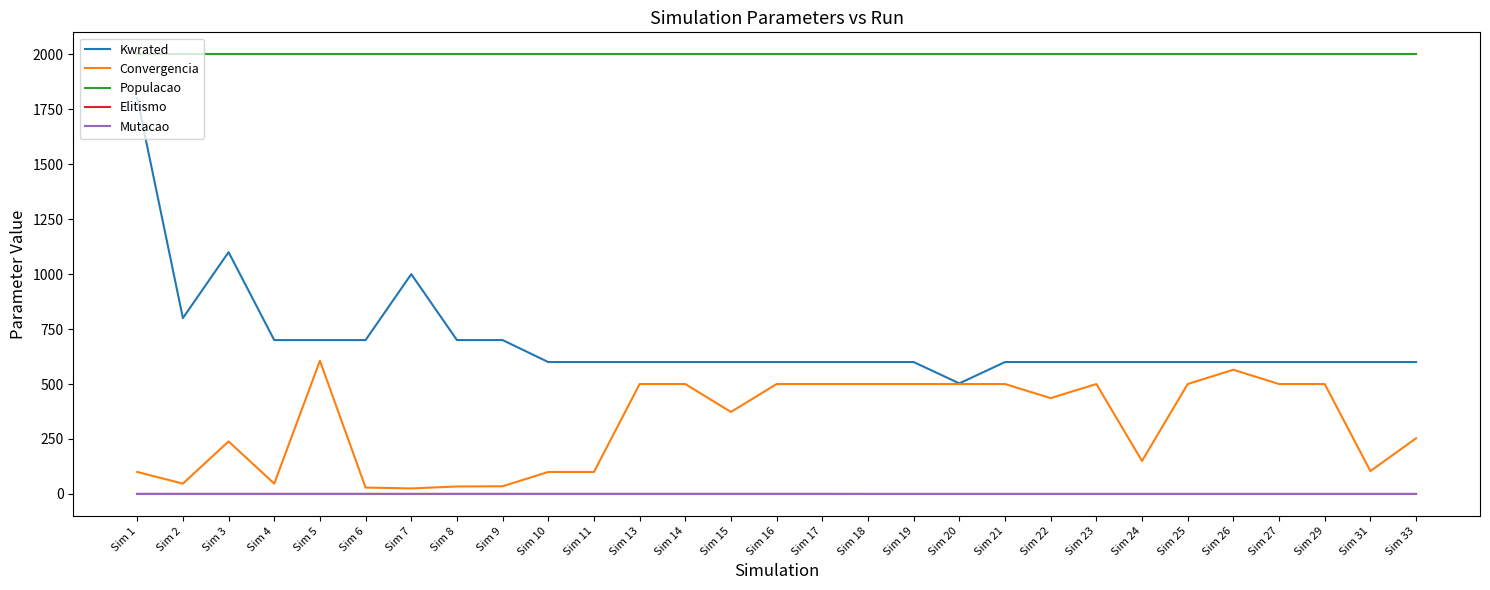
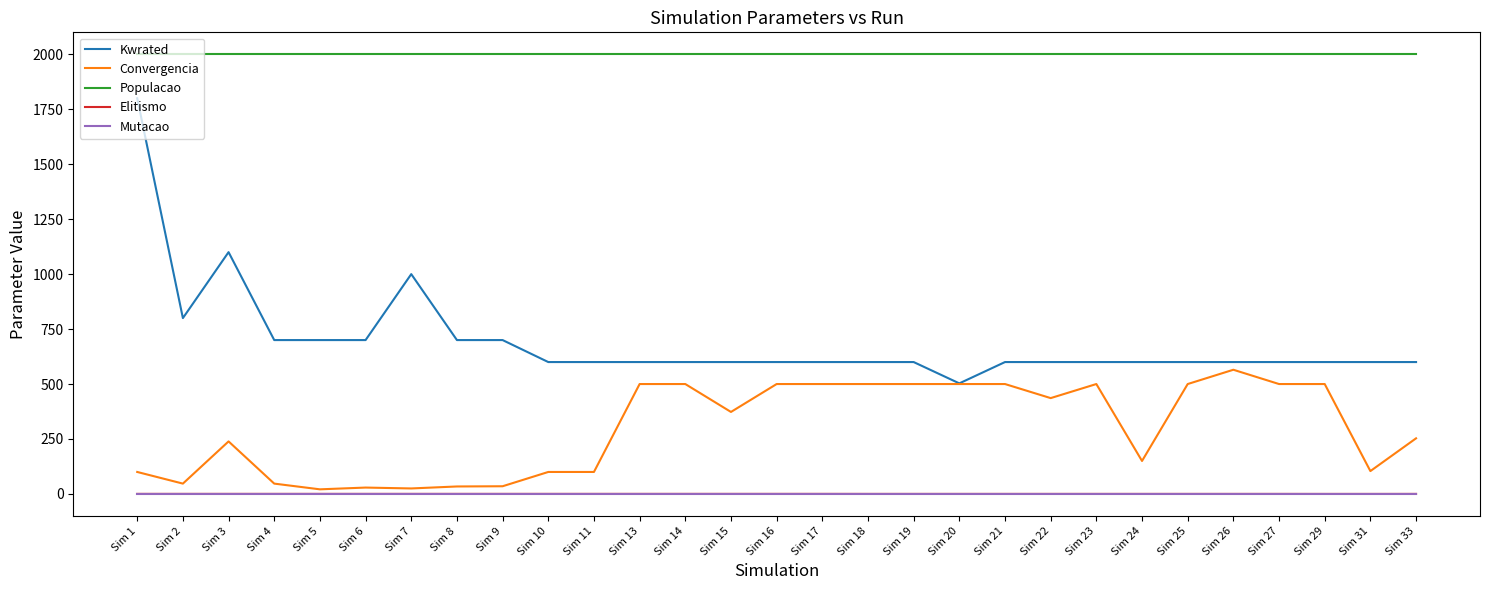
  {
    "Kwrated": {
      "Sim 2": 800,
      "Sim 3": 1100,
      "Sim 4": 700,
      "Sim 5": 700,
      "Sim 6": 700,
      "Sim 7": 1000,
      "Sim 8": 700,
      "Sim 9": 700,
      "Sim 10": 600,
      "Sim 11": 600,
      "Sim 13": 600,
      "Sim 14": 600,
      "Sim 15": 600,
      "Sim 16": 600,
      "Sim 17": 600,
      "Sim 18": 600,
      "Sim 19": 600,
      "Sim 21": 600,
      "Sim 22": 600,
      "Sim 23": 600,
      "Sim 24": 600,
      "Sim 25": 600,
      "Sim 26": 600,
      "Sim 27": 600,
      "Sim 29": 600,
      "Sim 31": 600,
      "Sim 33": 600
    },
    "Convergencia": {
      "Sim 1": 100,
      "Sim 2": 50,
      "Sim 3": 240,
      "Sim 4": 50,
-     "Sim 5": 610,
+     "Sim 5": 20,
      "Sim 6": 30,
      "Sim 7": 30,
      "Sim 8": 30,
      "Sim 9": 40,
      "Sim 10": 100,
      "Sim 11": 100,
      "Sim 13": 500,
      "Sim 14": 500,
      "Sim 15": 370,
      "Sim 16": 500,
      "Sim 17": 500,
      "Sim 18": 500,
      "Sim 19": 500,
      "Sim 21": 500,
      "Sim 22": 440,
      "Sim 23": 500,
      "Sim 24": 150,
      "Sim 25": 500,
      "Sim 26": 570,
      "Sim 27": 500,
      "Sim 29": 500,
      "Sim 31": 100,
      "Sim 33": 250
    },
    "Populacao": {
      "Sim 3": 2000,
      "Sim 4": 2000,
      "Sim 5": 2000,
      "Sim 6": 2000,
      "Sim 7": 2000,
      "Sim 8": 2000,
      "Sim 9": 2000,
      "Sim 10": 2000,
      "Sim 11": 2000,
      "Sim 13": 2000,
      "Sim 14": 2000,
      "Sim 15": 2000,
      "Sim 16": 2000,
      "Sim 17": 2000,
      "Sim 18": 2000,
      "Sim 19": 2000,
      "Sim 20": 2000,
      "Sim 21": 2000,
      "Sim 22": 2000,
      "Sim 23": 2000,
      "Sim 24": 2000,
      "Sim 25": 2000,
      "Sim 26": 2000,
      "Sim 27": 2000,
      "Sim 29": 2000,
      "Sim 31": 2000,
      "Sim 33": 2000
    },
    "Mutacao": {
      "Sim 1": 0,
      "Sim 2": 0,
      "Sim 3": 0,
      "Sim 4": 0,
      "Sim 5": 0,
      "Sim 6": 0,
      "Sim 7": 0,
      "Sim 8": 0,
      "Sim 9": 0,
      "Sim 10": 0,
      "Sim 11": 0,
      "Sim 13": 0,
      "Sim 14": 0,
      "Sim 15": 0,
      "Sim 16": 0,
      "Sim 17": 0,
      "Sim 18": 0,
      "Sim 19": 0,
      "Sim 20": 0,
      "Sim 21": 0,
      "Sim 22": 0,
      "Sim 23": 0,
      "Sim 24": 0,
      "Sim 25": 0,
      "Sim 26": 0,
      "Sim 27": 0,
      "Sim 29": 0,
      "Sim 31": 0,
      "Sim 33": 0
    }
  }
